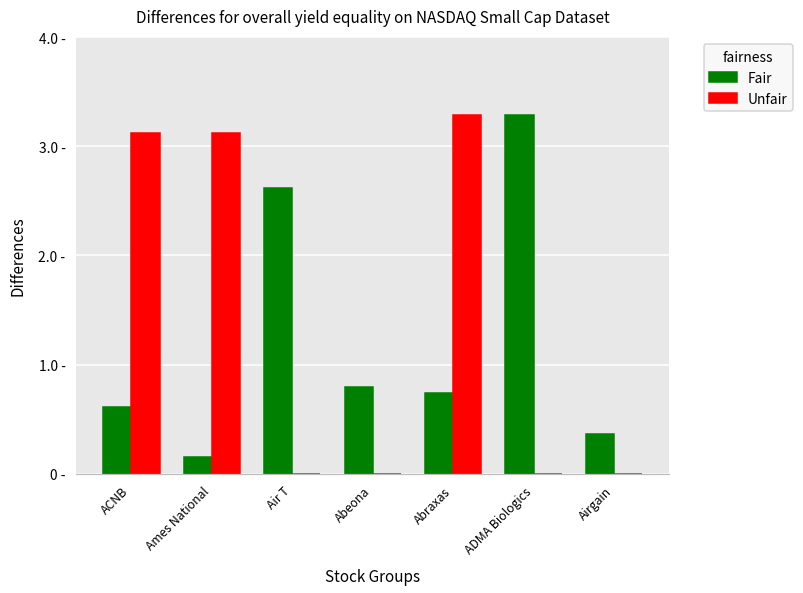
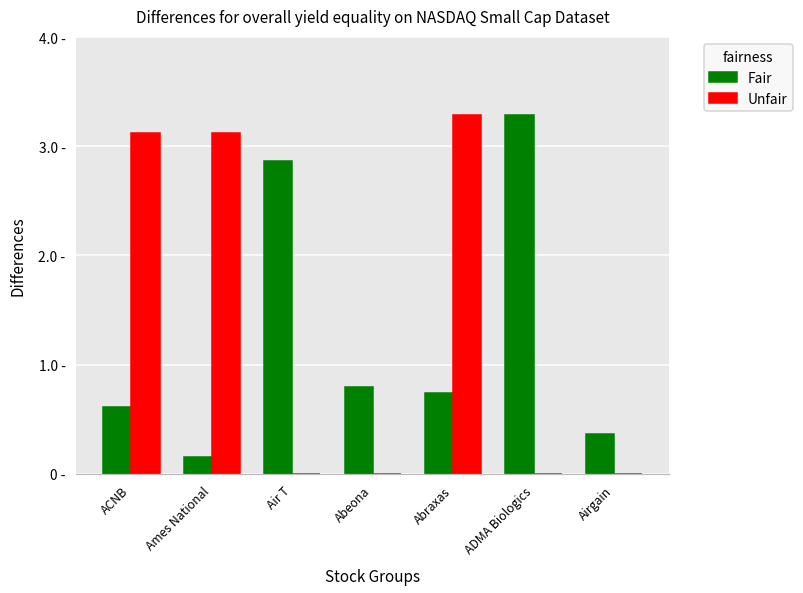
  {
    "Fair": {
      "ACNB": "0.6 -",
      "Ames National": "0.2 -",
-     "Air T": "2.6 -",
+     "Air T": "2.9 -",
      "Abeona": "0.8 -",
      "Abraxas": "0.7 -",
      "ADMA Biologics": "3.3 -",
      "Airgain": "0.4 -"
    },
    "Unfair": {
      "ACNB": "3.1 -",
      "Ames National": "3.1 -",
      "Air T": "0.0 -",
      "Abeona": "0.0 -",
      "Abraxas": "3.3 -",
      "ADMA Biologics": "0.0 -",
      "Airgain": "0.0 -"
    }
  }
